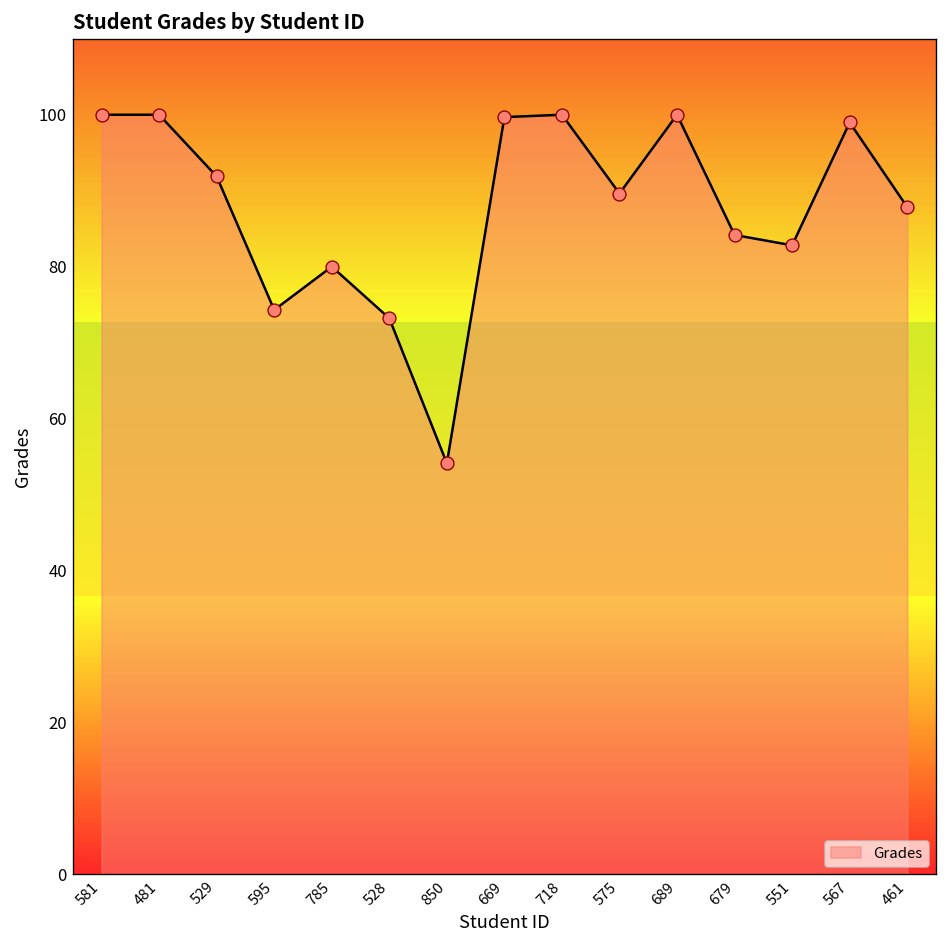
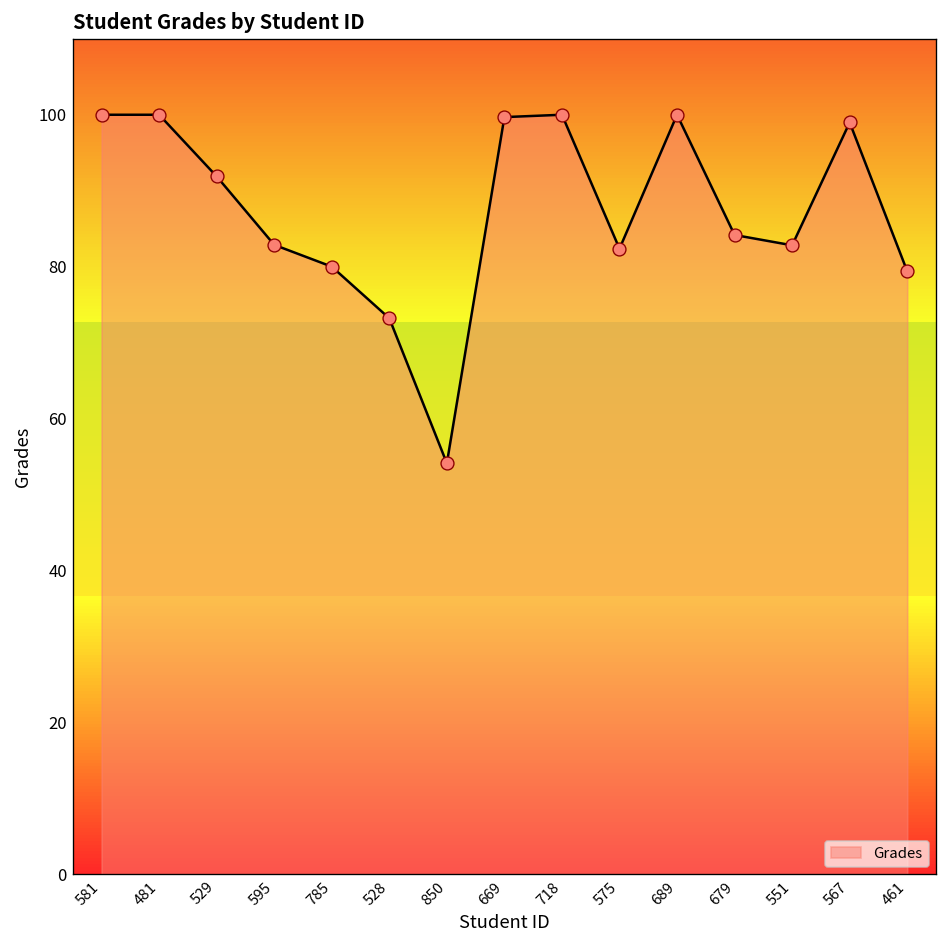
  {
    "581": 100,
    "481": 100,
    "529": 92,
-   "595": 74,
+   "595": 83,
    "785": 80,
    "528": 73,
    "850": 54,
    "669": 100,
    "718": 100,
-   "575": 90,
+   "575": 82,
    "689": 100,
    "679": 84,
    "551": 83,
    "567": 99,
-   "461": 88
+   "461": 79
  }
